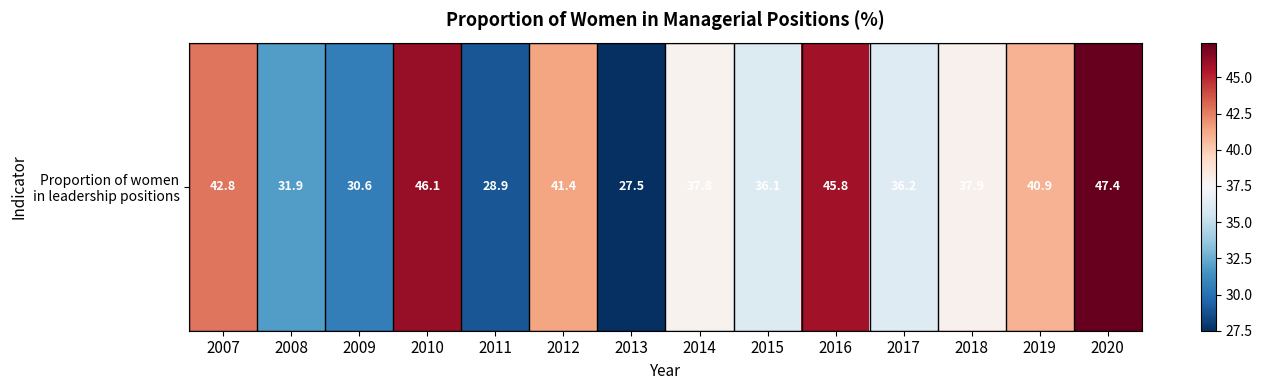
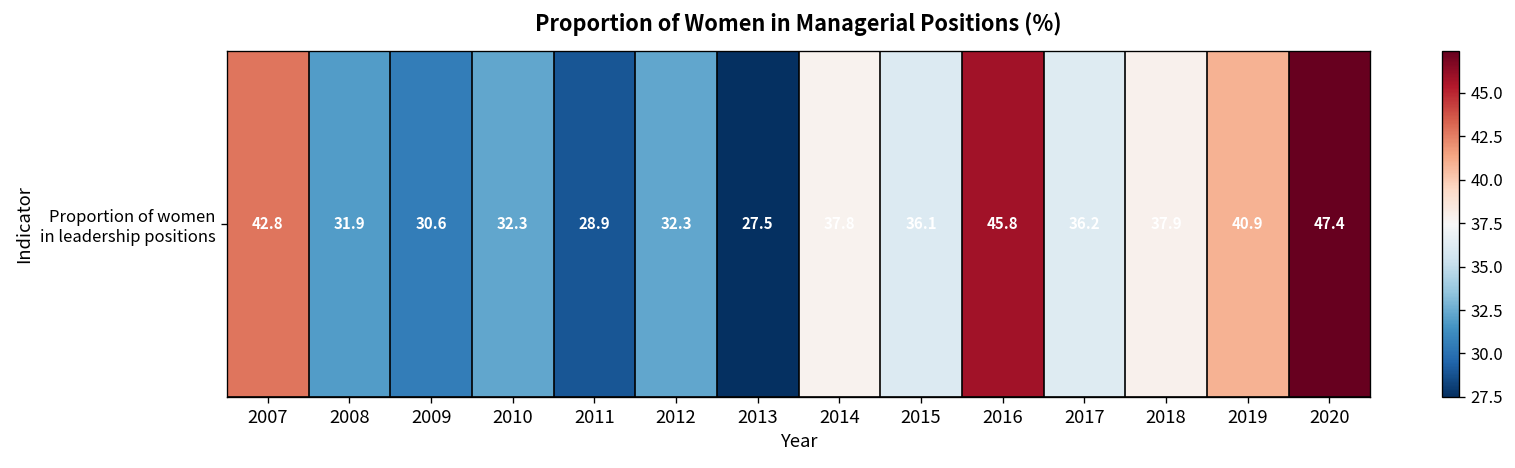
  {
    "Proportion of women in leadership positions": {
      "2007": 42.8,
      "2008": 31.9,
      "2009": 30.6,
-     "2010": 46.1,
+     "2010": 32.3,
      "2011": 28.9,
-     "2012": 41.4,
+     "2012": 32.3,
      "2013": 27.5,
      "2016": 45.8,
      "2019": 40.9,
      "2020": 47.4
    }
  }
